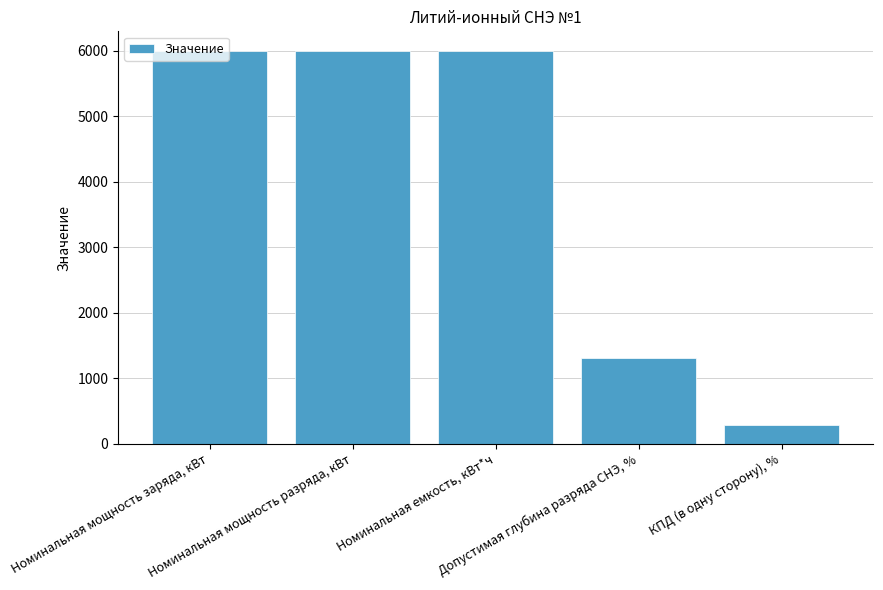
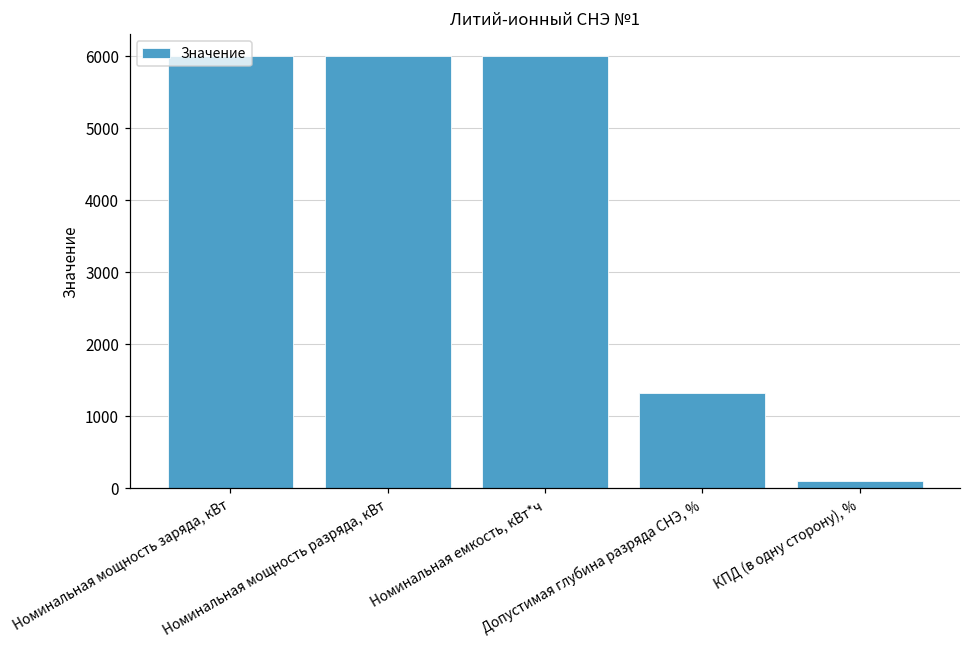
  {
    "Номинальная мощность разряда, кВт": 6000,
    "Номинальная емкость, кВт*ч": 6000,
    "Допустимая глубина разряда СНЭ, %": 1300,
-   "КПД (в одну сторону), %": 300
+   "КПД (в одну сторону), %": 100
  }
